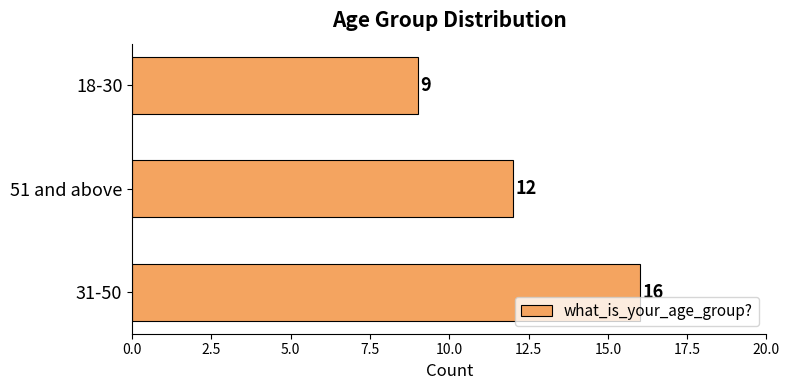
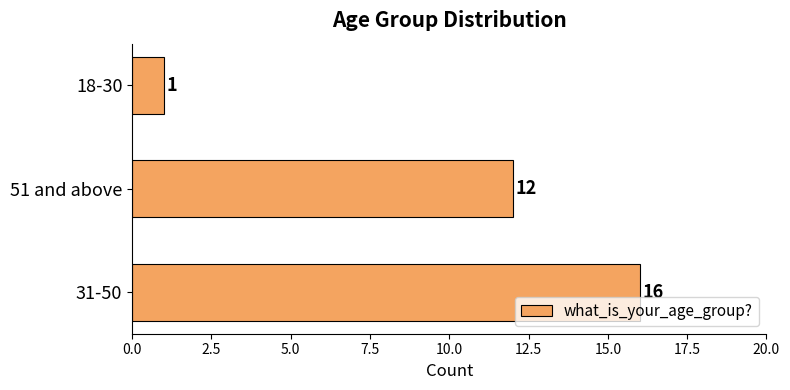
  {
-   "18-30": 9,
+   "18-30": 1,
    "51 and above": 12
  }
